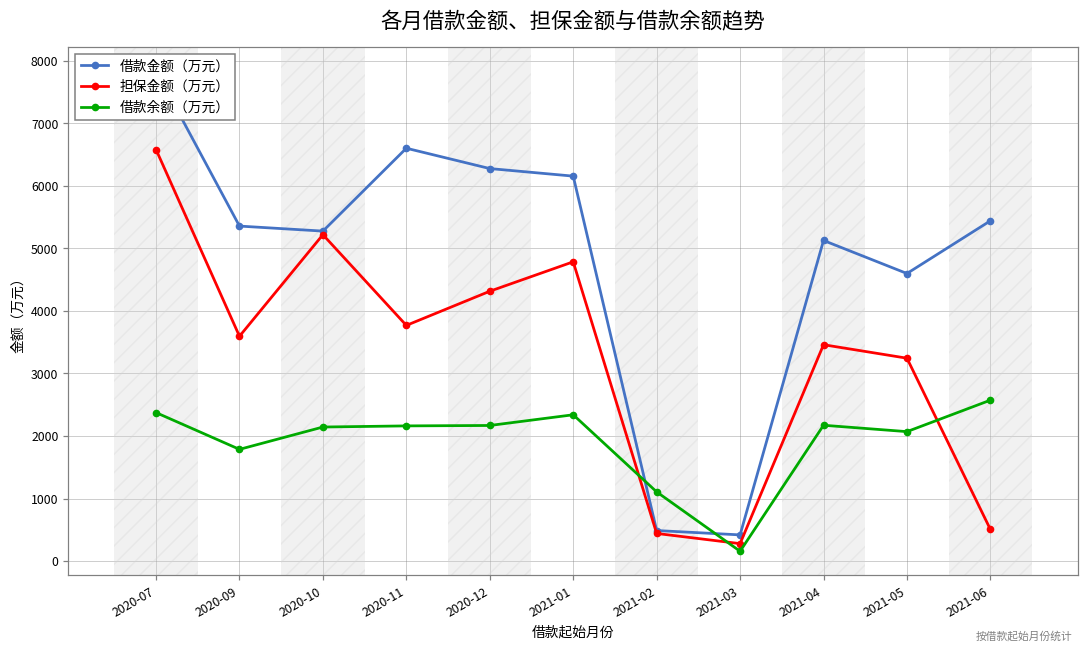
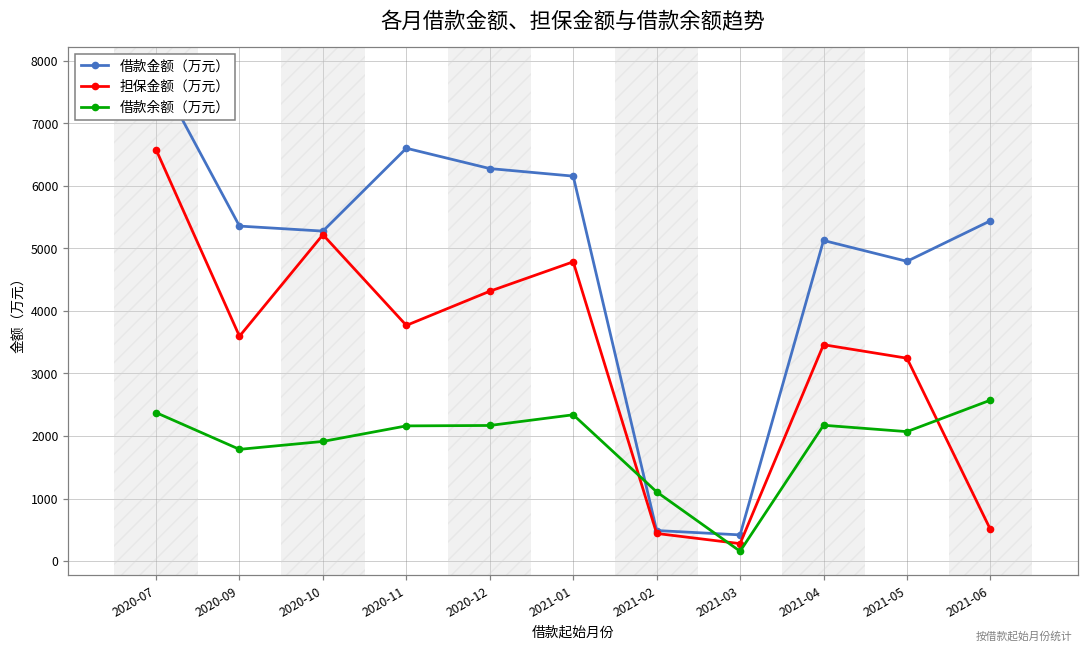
  {
    "借款金额（万元）": {
      "2020-09": 5400,
      "2020-10": 5300,
      "2020-11": 6600,
      "2020-12": 6300,
      "2021-01": 6200,
      "2021-02": 500,
      "2021-03": 400,
      "2021-04": 5100,
-     "2021-05": 4600,
+     "2021-05": 4800,
      "2021-06": 5400
    },
    "担保金额（万元）": {
      "2020-07": 6600,
      "2020-09": 3600,
      "2020-10": 5200,
      "2020-11": 3800,
      "2020-12": 4300,
      "2021-01": 4800,
      "2021-02": 400,
      "2021-03": 300,
      "2021-04": 3500,
      "2021-05": 3200,
      "2021-06": 500
    },
    "借款余额（万元）": {
      "2020-07": 2400,
      "2020-09": 1800,
-     "2020-10": 2100,
+     "2020-10": 1900,
      "2020-11": 2200,
      "2020-12": 2200,
      "2021-01": 2300,
      "2021-02": 1100,
      "2021-03": 200,
      "2021-04": 2200,
      "2021-05": 2100,
      "2021-06": 2600
    }
  }
